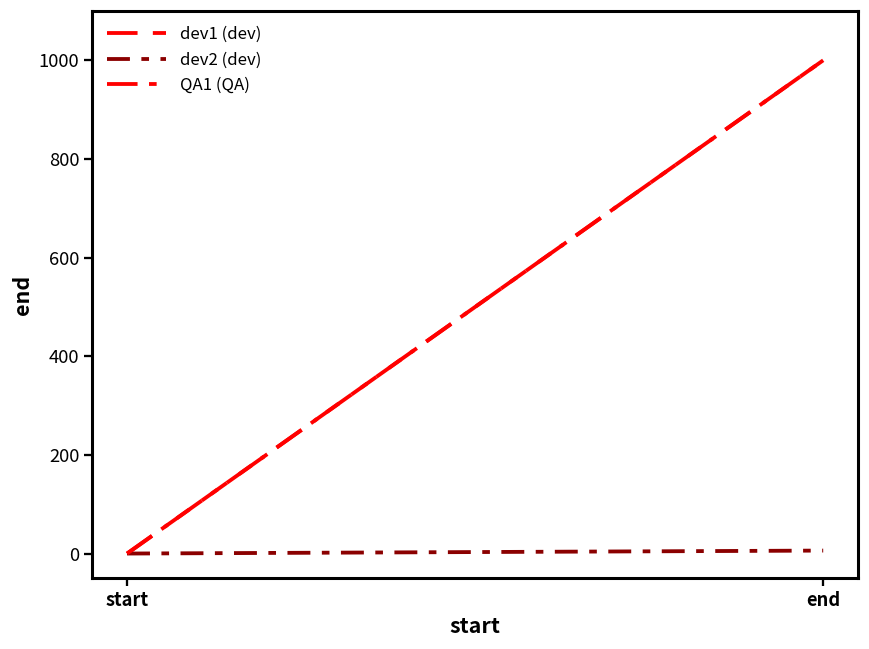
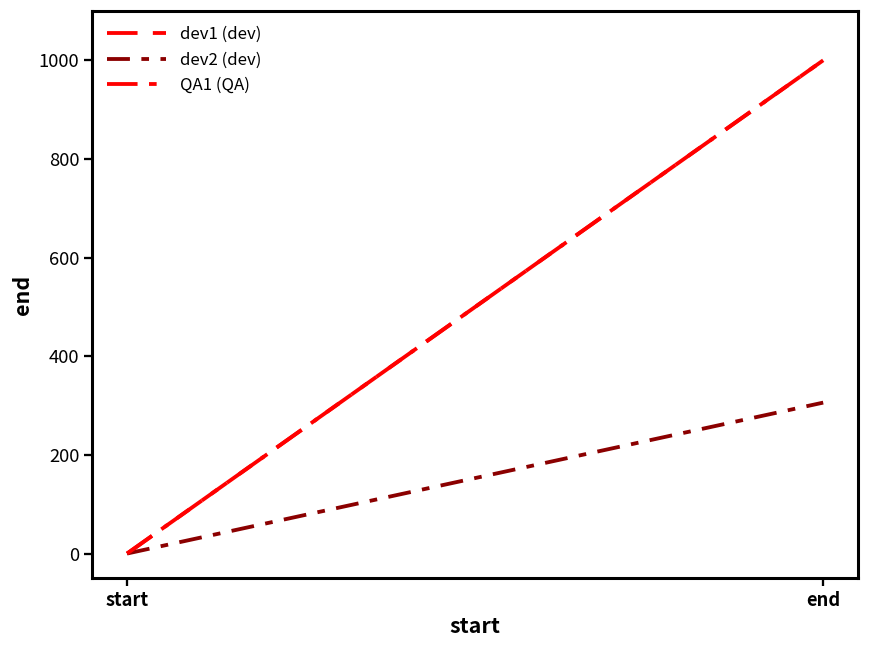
  {
    "QA1 (QA)": {
      "end": 1000
    },
    "dev2 (dev)": {
-     "end": 10
+     "end": 310
    }
  }
